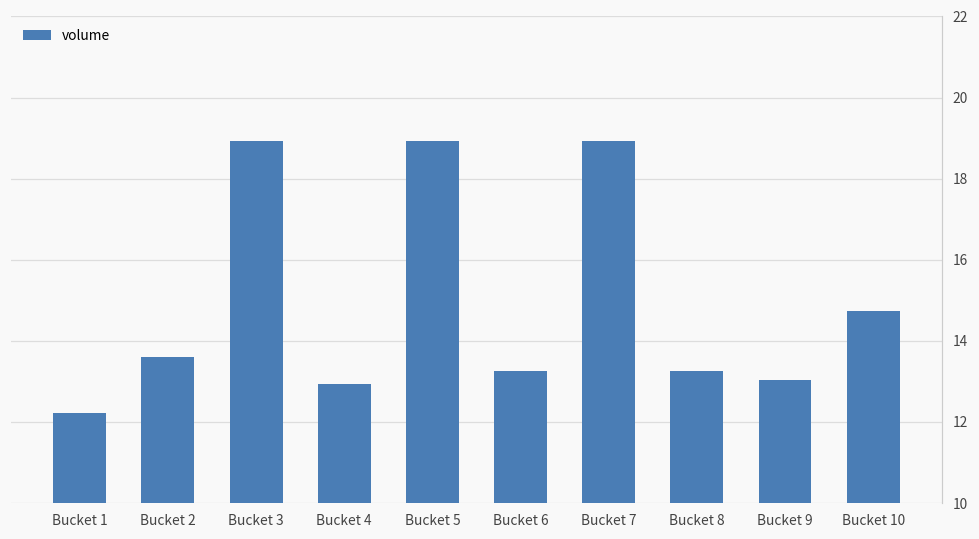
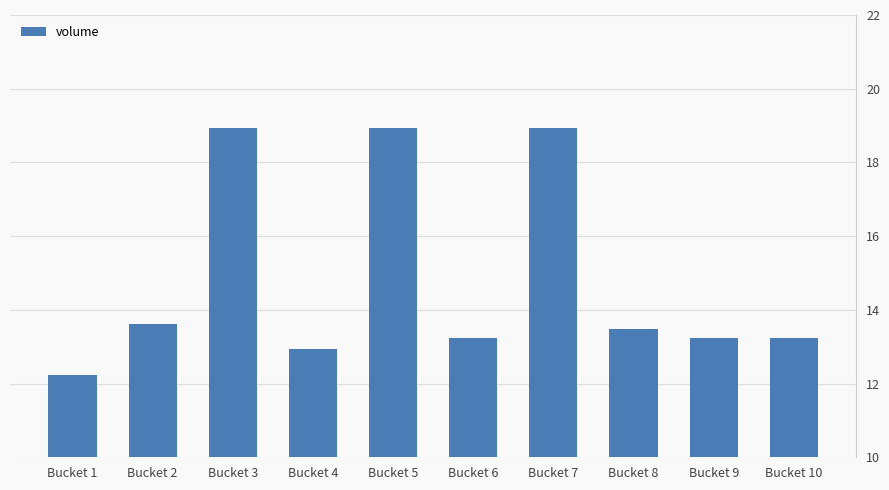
  {
    "Bucket 1": 12.2,
    "Bucket 2": 13.6,
    "Bucket 3": 18.9,
    "Bucket 4": 12.9,
    "Bucket 5": 18.9,
    "Bucket 6": 13.2,
    "Bucket 7": 18.9,
-   "Bucket 8": 13.2,
-   "Bucket 9": 13.0,
-   "Bucket 10": 14.7
+   "Bucket 8": 13.5,
+   "Bucket 9": 13.2,
+   "Bucket 10": 13.2
  }
